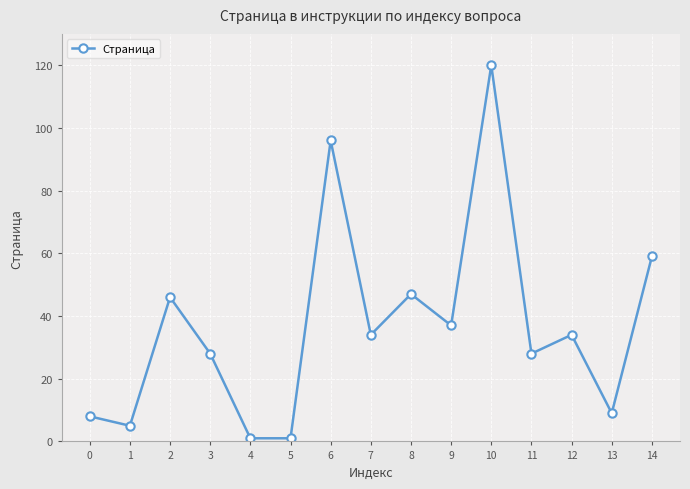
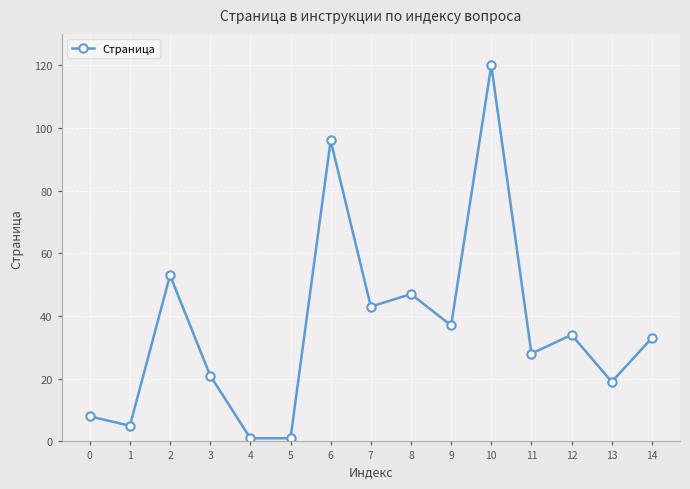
  {
    "0": 8,
    "1": 5,
-   "2": 46,
-   "3": 28,
+   "2": 53,
+   "3": 21,
    "4": 1,
    "5": 1,
    "6": 96,
-   "7": 34,
+   "7": 43,
    "8": 47,
    "9": 37,
    "10": 120,
    "11": 28,
    "12": 34,
-   "13": 9,
-   "14": 59
+   "13": 19,
+   "14": 33
  }
